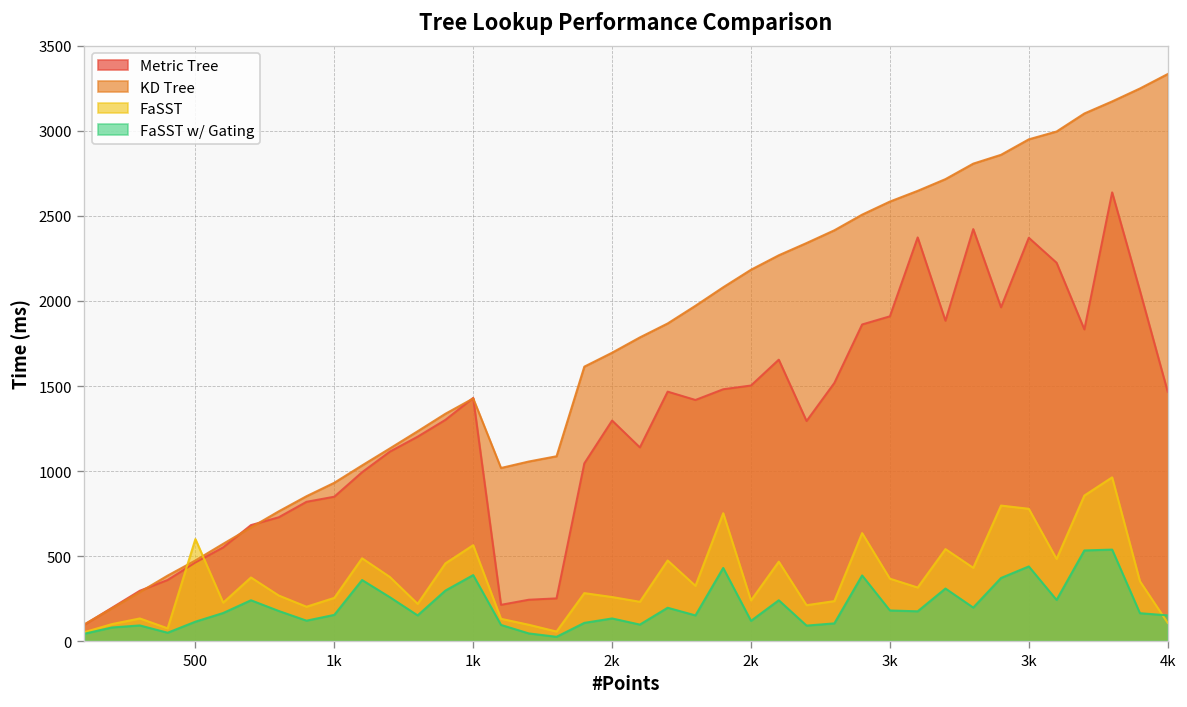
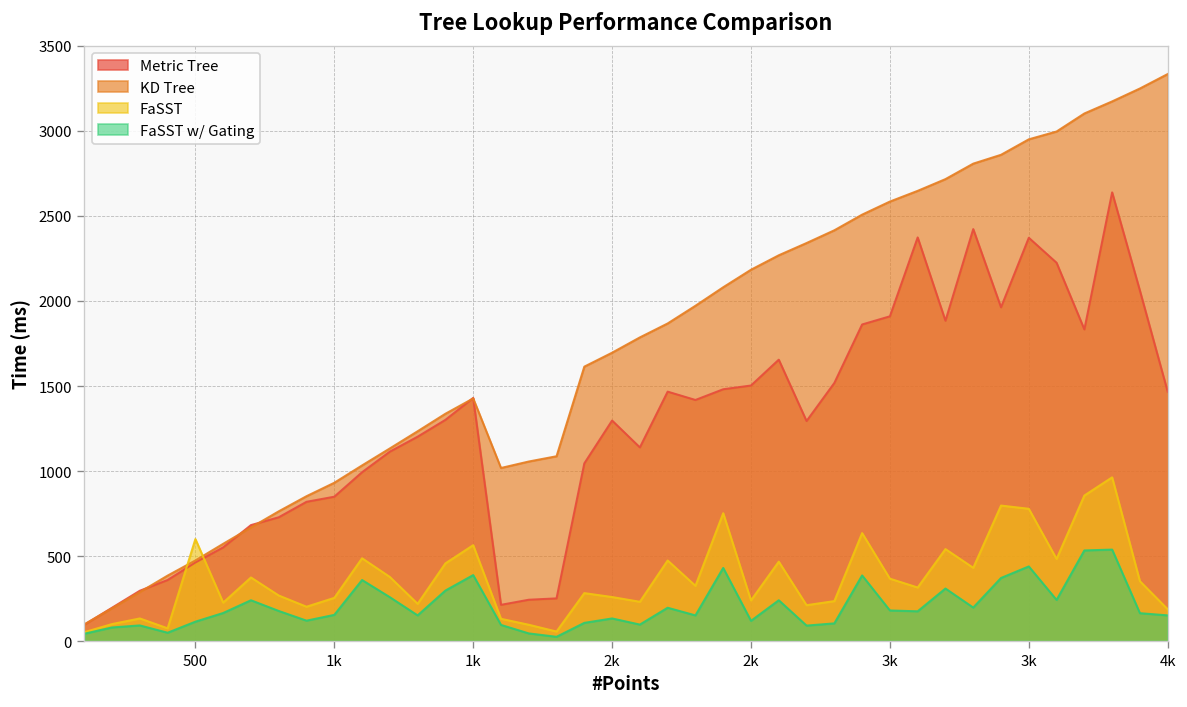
  {
    "FaSST": {
      "500": 600,
-     "4k": 110
+     "4k": 190
    },
    "FaSST w/ Gating": {
      "500": 110,
      "4k": 150
    }
  }
